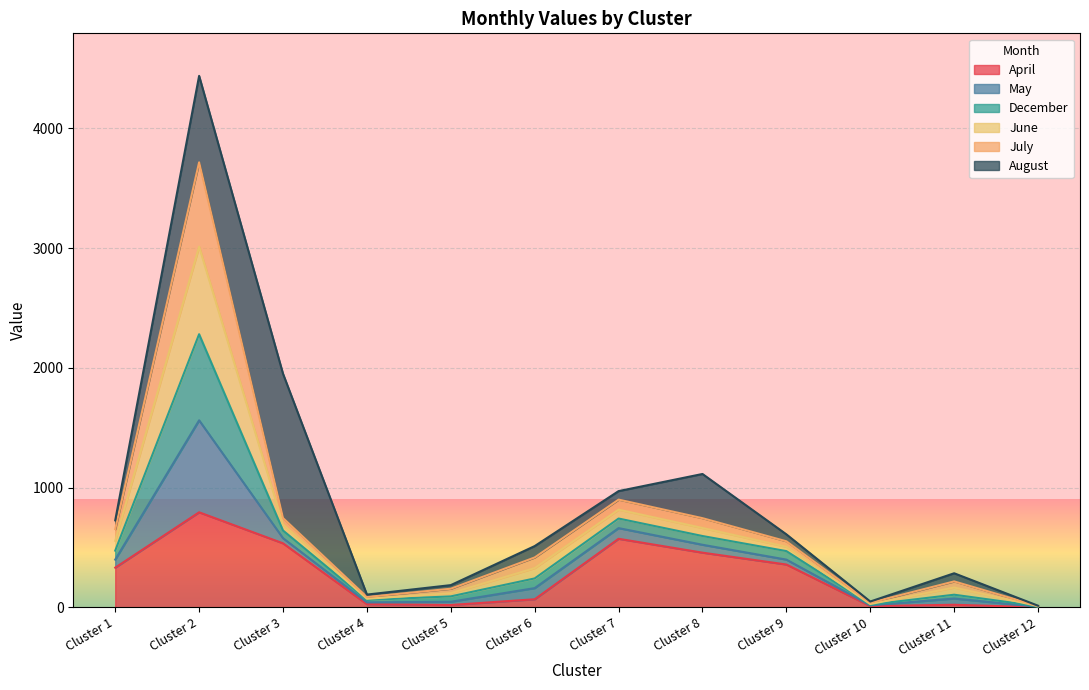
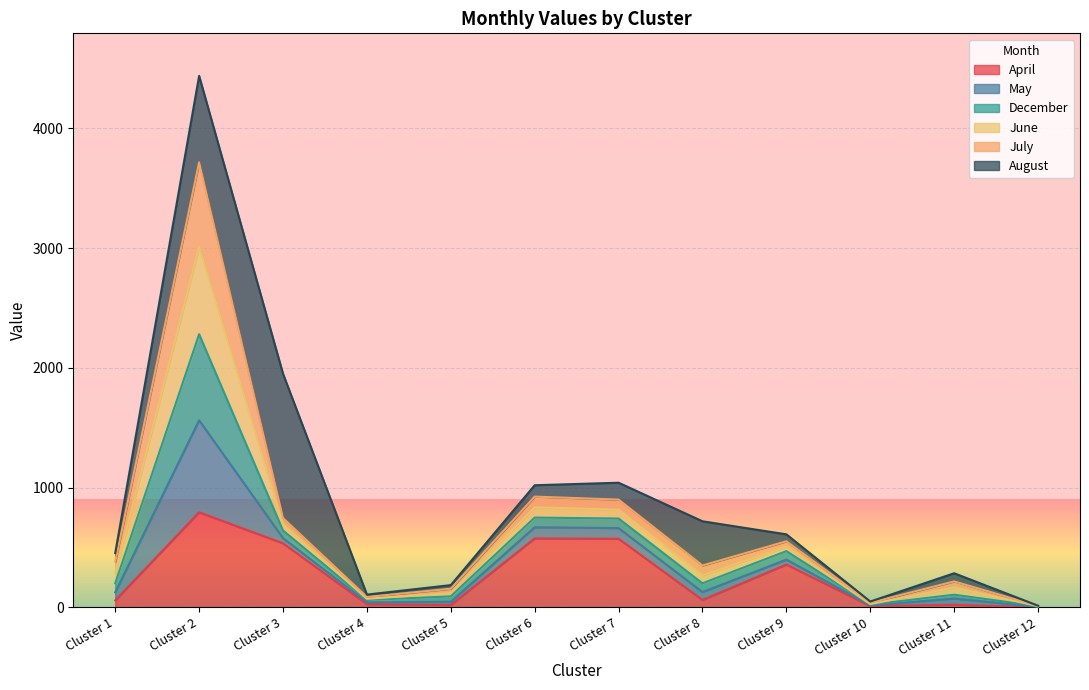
  {
    "April": {
-     "Cluster 1": 330,
+     "Cluster 1": 60,
      "Cluster 2": 790,
      "Cluster 3": 540,
      "Cluster 5": 20,
-     "Cluster 6": 70,
+     "Cluster 6": 580,
      "Cluster 7": 570,
-     "Cluster 8": 460,
+     "Cluster 8": 60,
      "Cluster 9": 360,
      "Cluster 11": 20
    },
    "August": {
      "Cluster 1": 70,
      "Cluster 2": 720,
      "Cluster 3": 1210,
      "Cluster 5": 30,
      "Cluster 6": 100,
-     "Cluster 7": 70,
+     "Cluster 7": 140,
      "Cluster 8": 370,
      "Cluster 9": 60,
      "Cluster 11": 70
    }
  }
